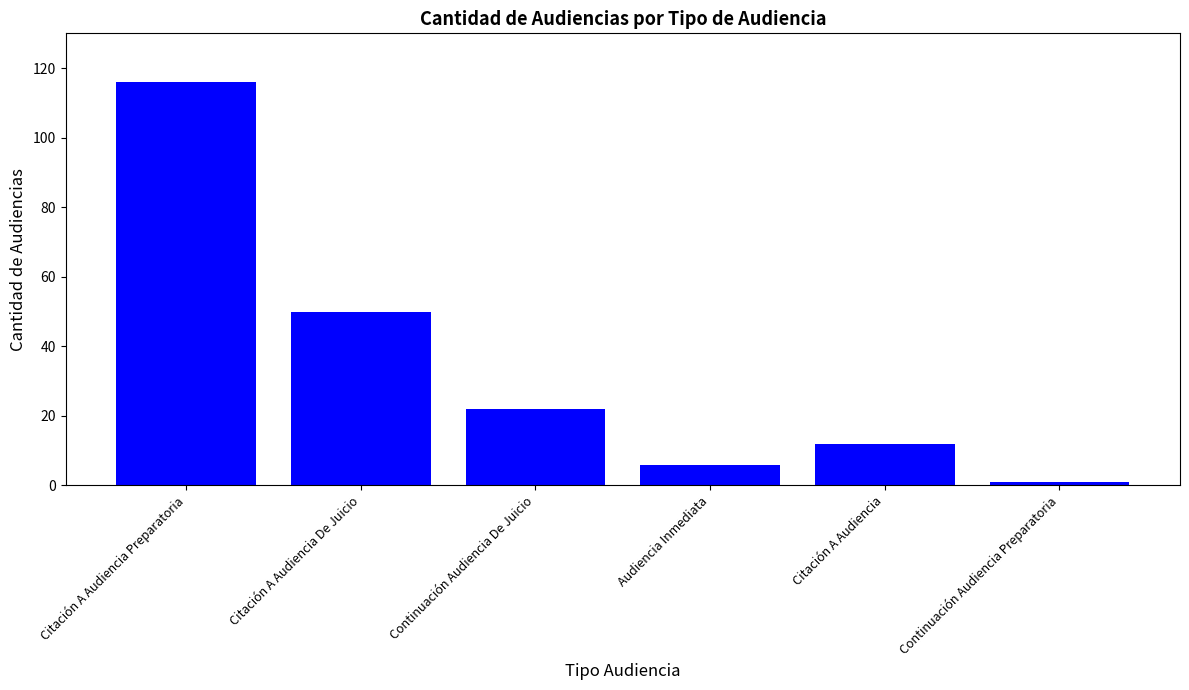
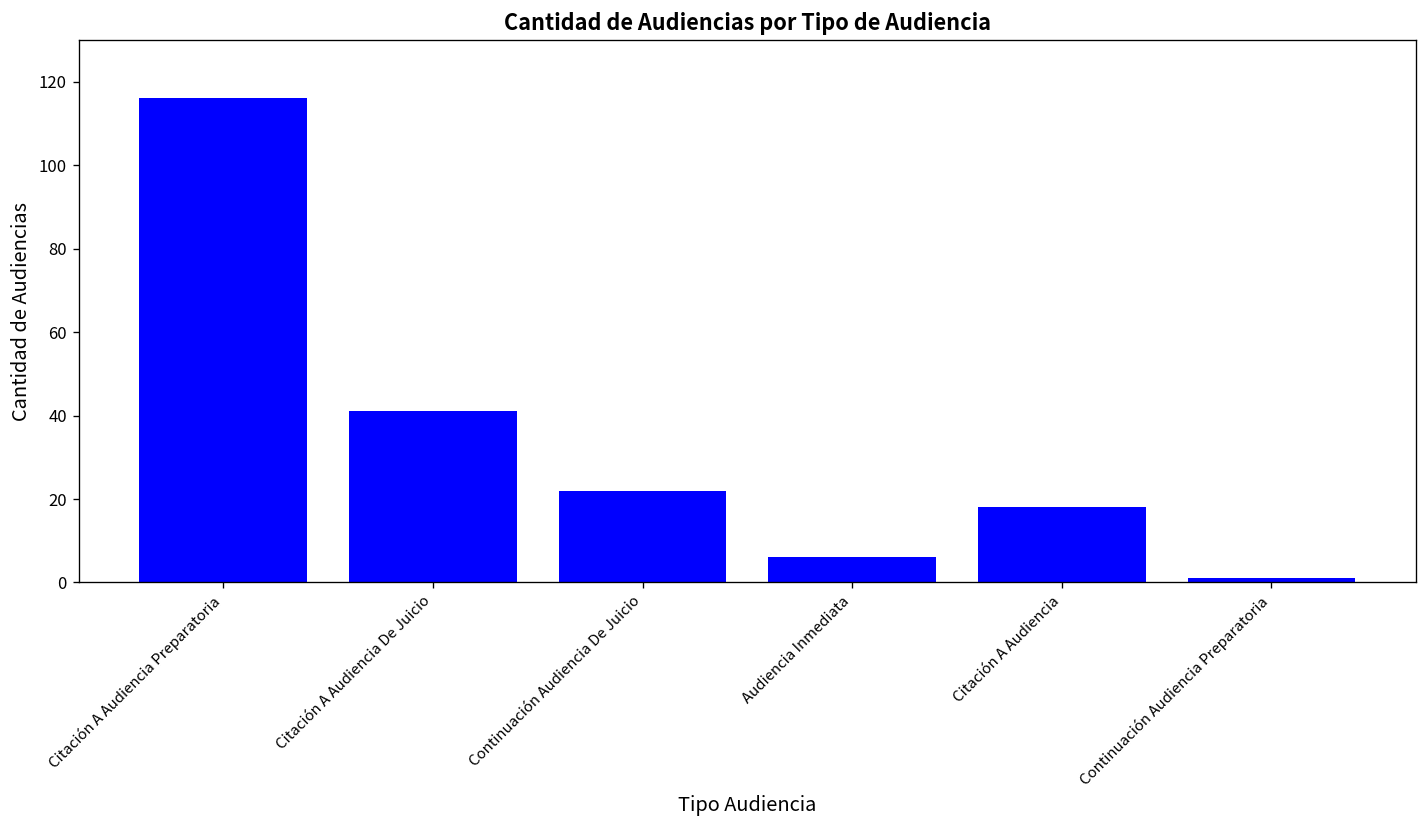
  {
    "Citación A Audiencia Preparatoria": 116,
-   "Citación A Audiencia De Juicio": 50,
+   "Citación A Audiencia De Juicio": 41,
    "Continuación Audiencia De Juicio": 22,
    "Audiencia Inmediata": 6,
-   "Citación A Audiencia": 12,
+   "Citación A Audiencia": 18,
    "Continuación Audiencia Preparatoria": 1
  }
